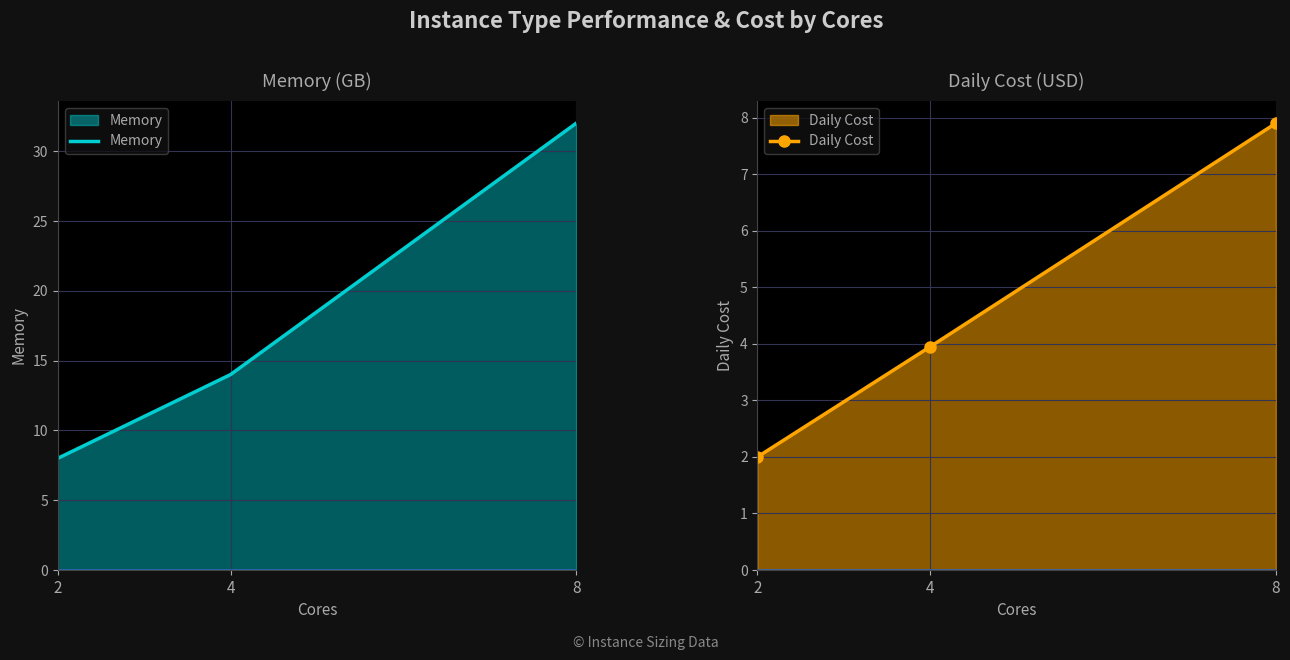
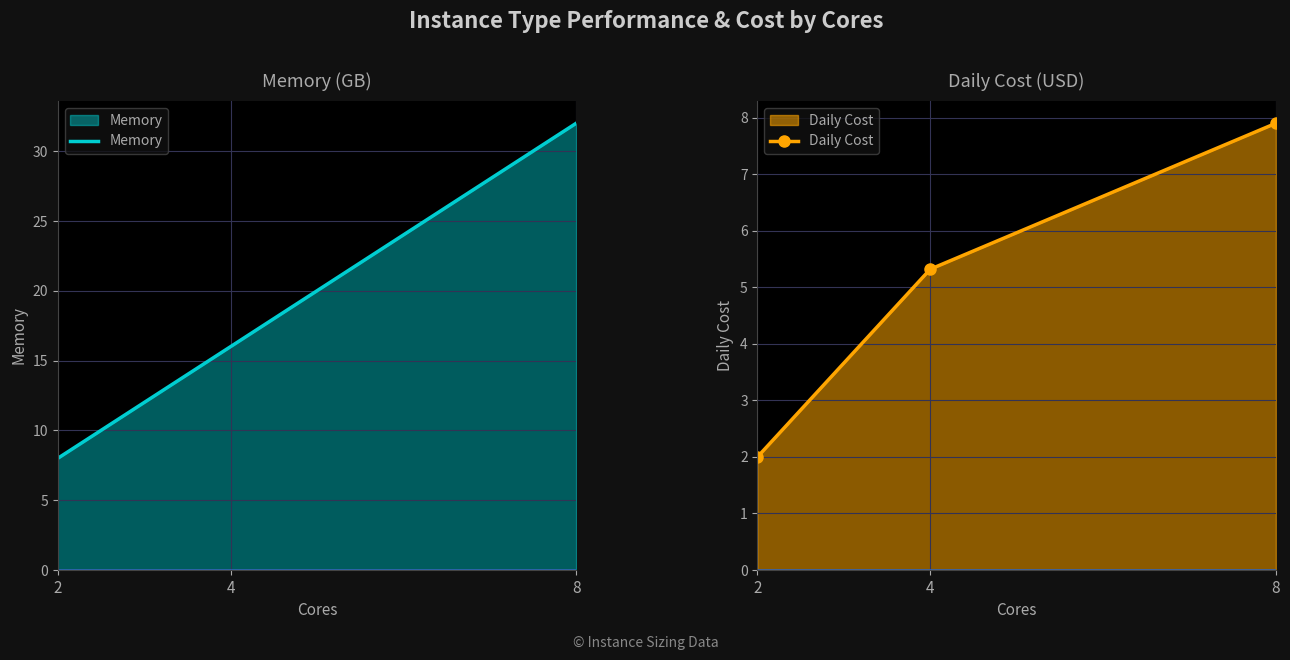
  {
    "Memory (GB)": {
      "2": 8,
-     "4": 14,
+     "4": 16,
      "8": 32
    },
    "Daily Cost (USD)": {
      "2": 2.0,
-     "4": 4.0,
+     "4": 5.3,
      "8": 7.9
    }
  }
